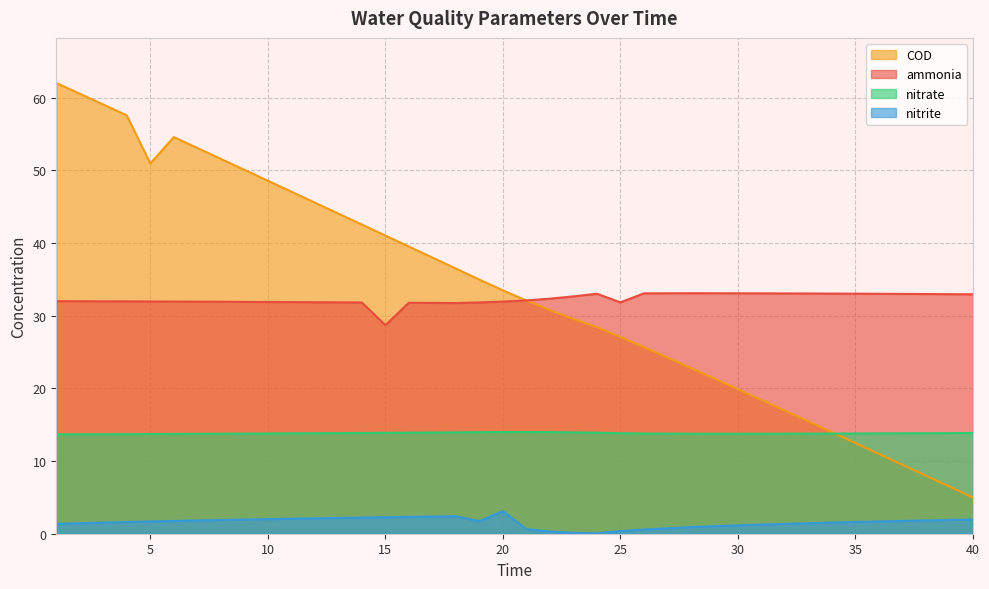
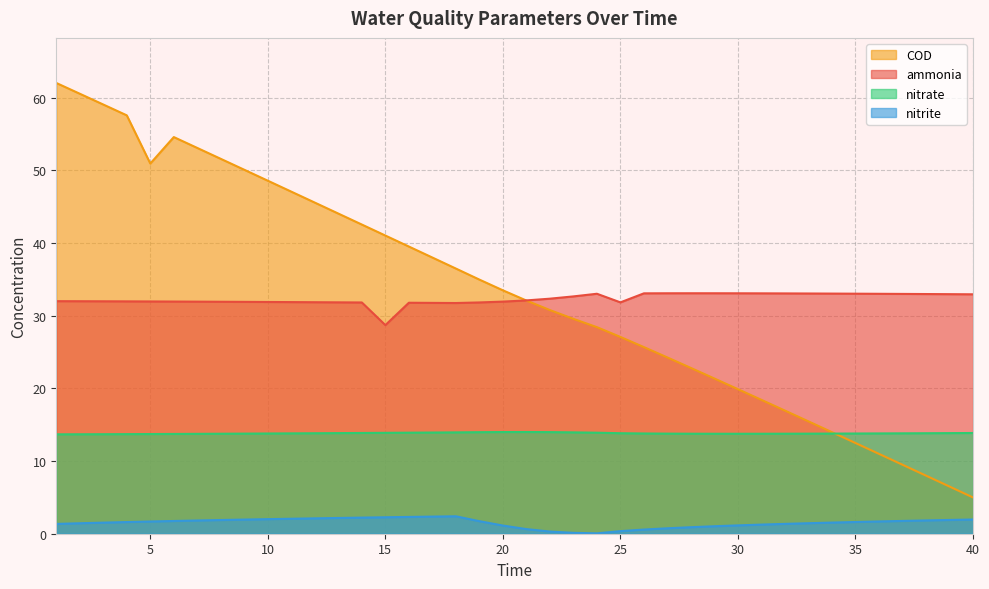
  {
    "COD": {
      "5": 51,
      "10": 49,
      "15": 41,
      "20": 33,
      "25": 27,
      "30": 20,
      "35": 12,
      "40": 5
    },
    "ammonia": {
      "5": 32,
      "10": 32,
      "15": 29,
      "20": 32,
      "25": 32,
      "30": 33,
      "35": 33,
      "40": 33
    },
    "nitrate": {
      "5": 14,
      "10": 14,
      "15": 14,
      "20": 14,
      "25": 14,
      "30": 14,
      "35": 14,
      "40": 14
    },
    "nitrite": {
      "5": 2,
      "10": 2,
      "15": 2,
-     "20": 3,
+     "20": 1,
      "25": 0,
      "30": 1,
      "35": 2,
      "40": 2
    }
  }
